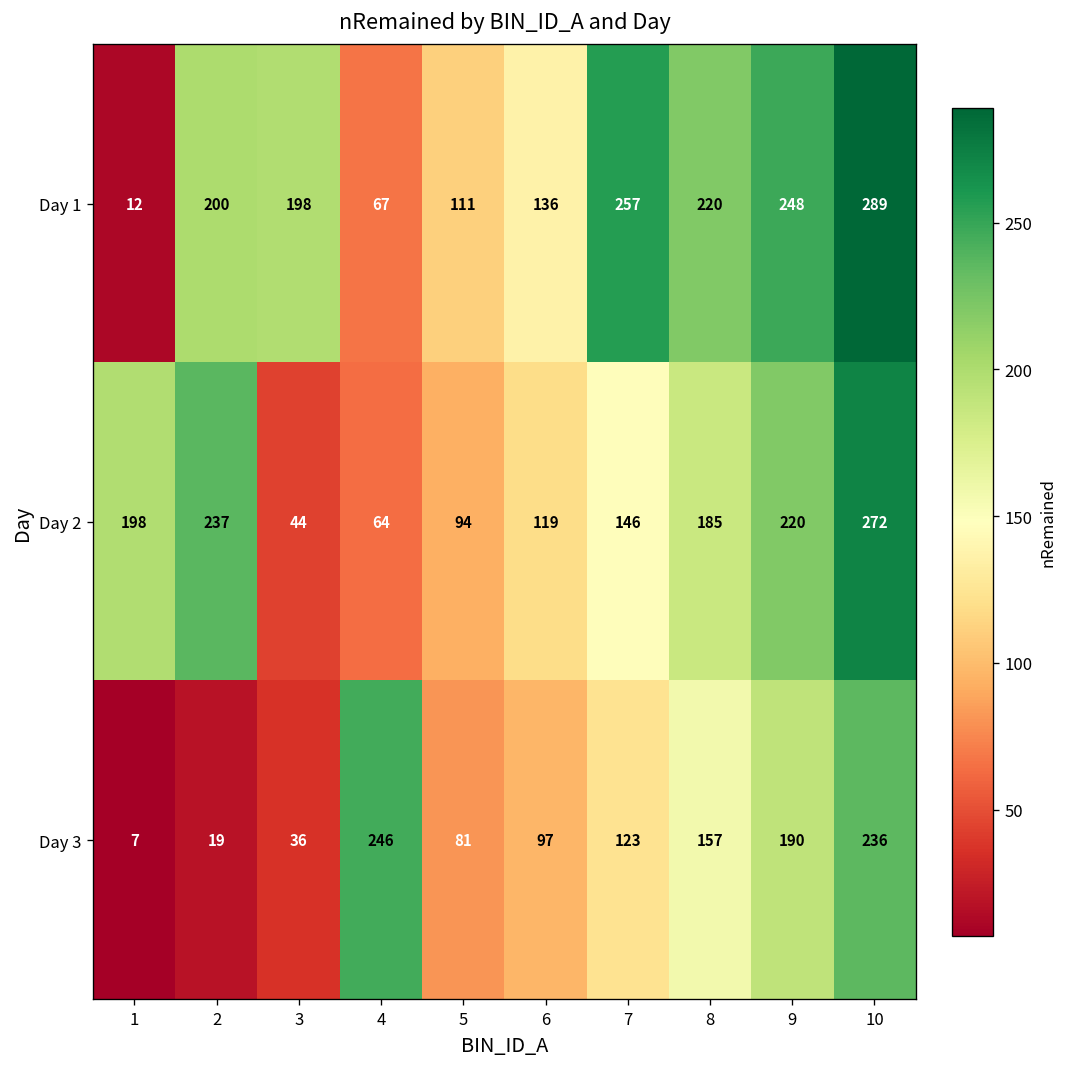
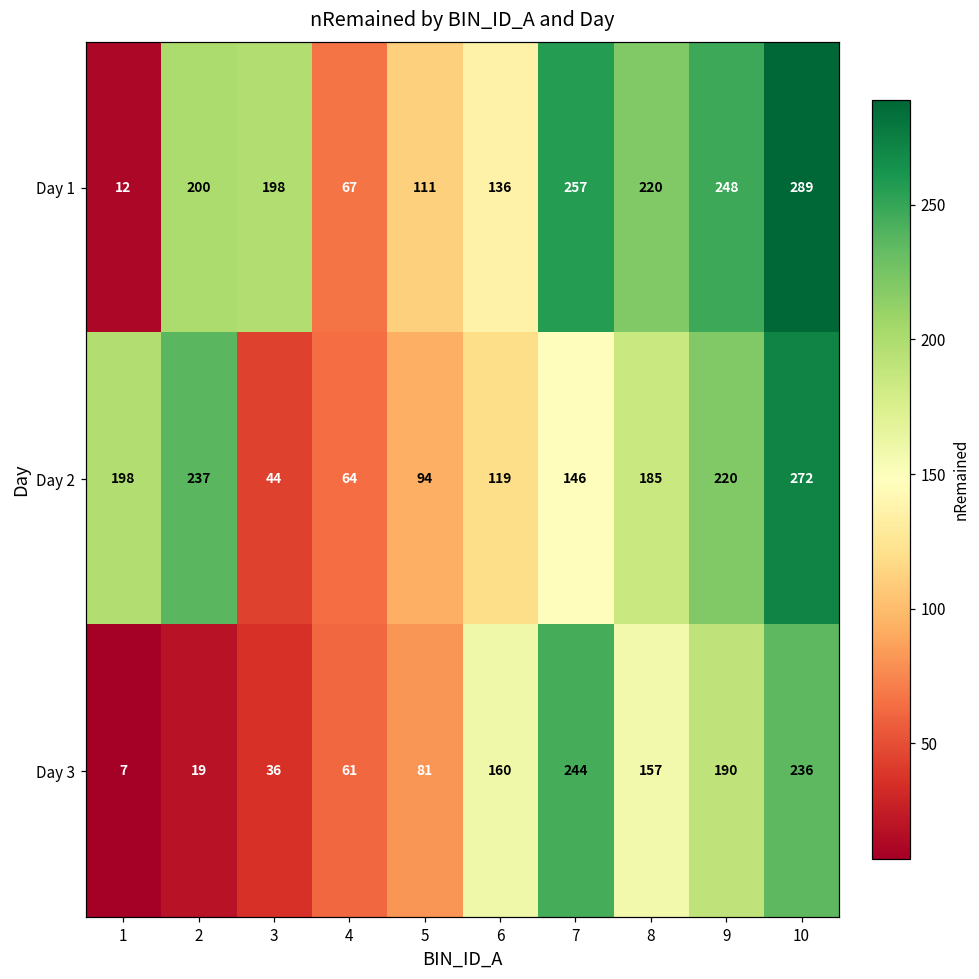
  {
    "Day 1": {
      "1": 12,
      "2": 200,
      "3": 198,
      "4": 67,
      "5": 111,
      "6": 136,
      "7": 257,
      "8": 220,
      "9": 248,
      "10": 289
    },
    "Day 2": {
      "1": 198,
      "2": 237,
      "3": 44,
      "4": 64,
      "5": 94,
      "6": 119,
      "7": 146,
      "8": 185,
      "9": 220,
      "10": 272
    },
    "Day 3": {
      "1": 7,
      "2": 19,
      "3": 36,
-     "4": 246,
+     "4": 61,
      "5": 81,
-     "6": 97,
-     "7": 123,
+     "6": 160,
+     "7": 244,
      "8": 157,
      "9": 190,
      "10": 236
    }
  }
